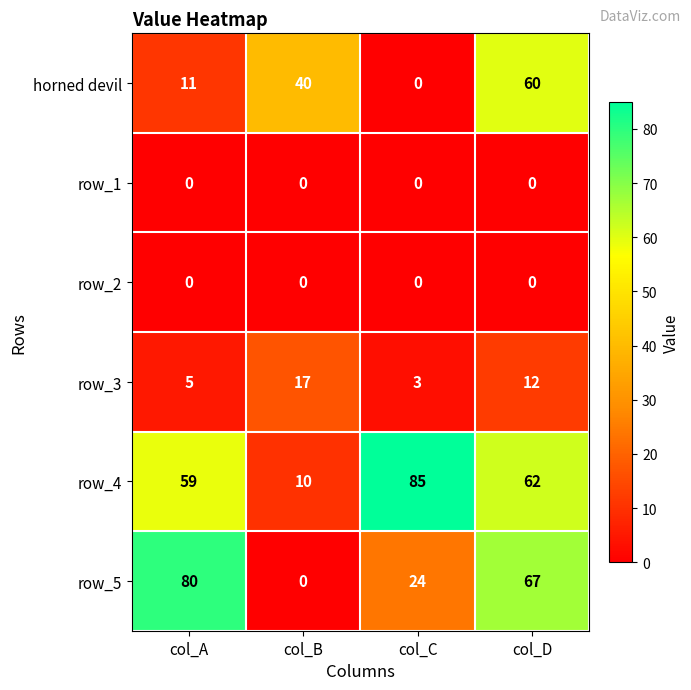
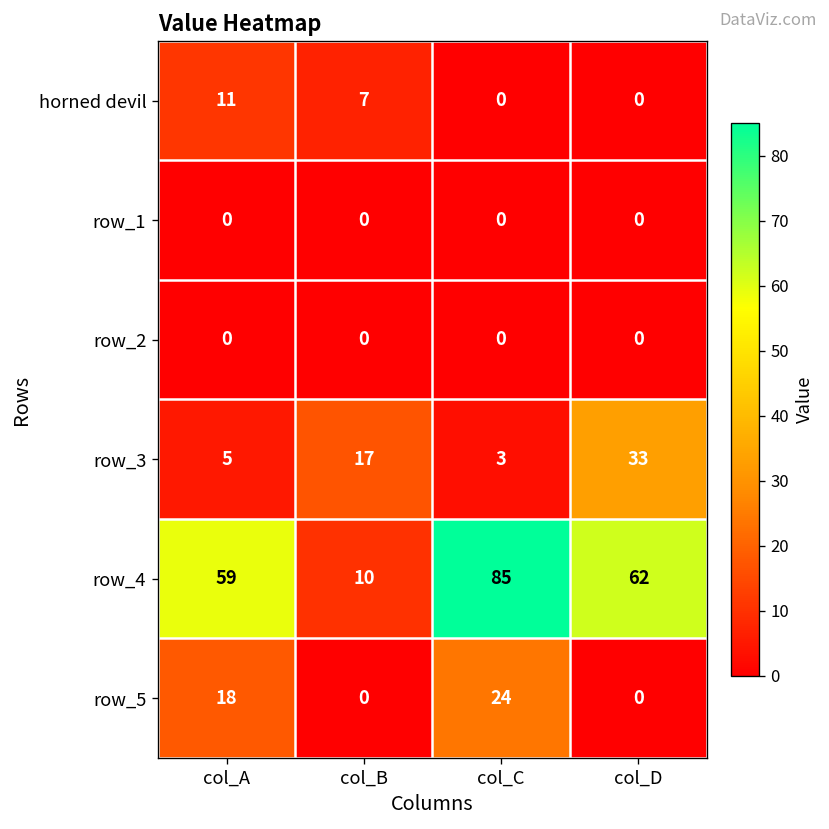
  {
    "horned devil": {
      "col_A": 11,
-     "col_B": 40,
+     "col_B": 7,
      "col_C": 0,
-     "col_D": 60
+     "col_D": 0
    },
    "row_1": {
      "col_A": 0,
      "col_B": 0,
      "col_C": 0,
      "col_D": 0
    },
    "row_2": {
      "col_A": 0,
      "col_B": 0,
      "col_C": 0,
      "col_D": 0
    },
    "row_3": {
      "col_A": 5,
      "col_B": 17,
      "col_C": 3,
-     "col_D": 12
+     "col_D": 33
    },
    "row_4": {
      "col_A": 59,
      "col_B": 10,
      "col_C": 85,
      "col_D": 62
    },
    "row_5": {
-     "col_A": 80,
+     "col_A": 18,
      "col_B": 0,
      "col_C": 24,
-     "col_D": 67
+     "col_D": 0
    }
  }
